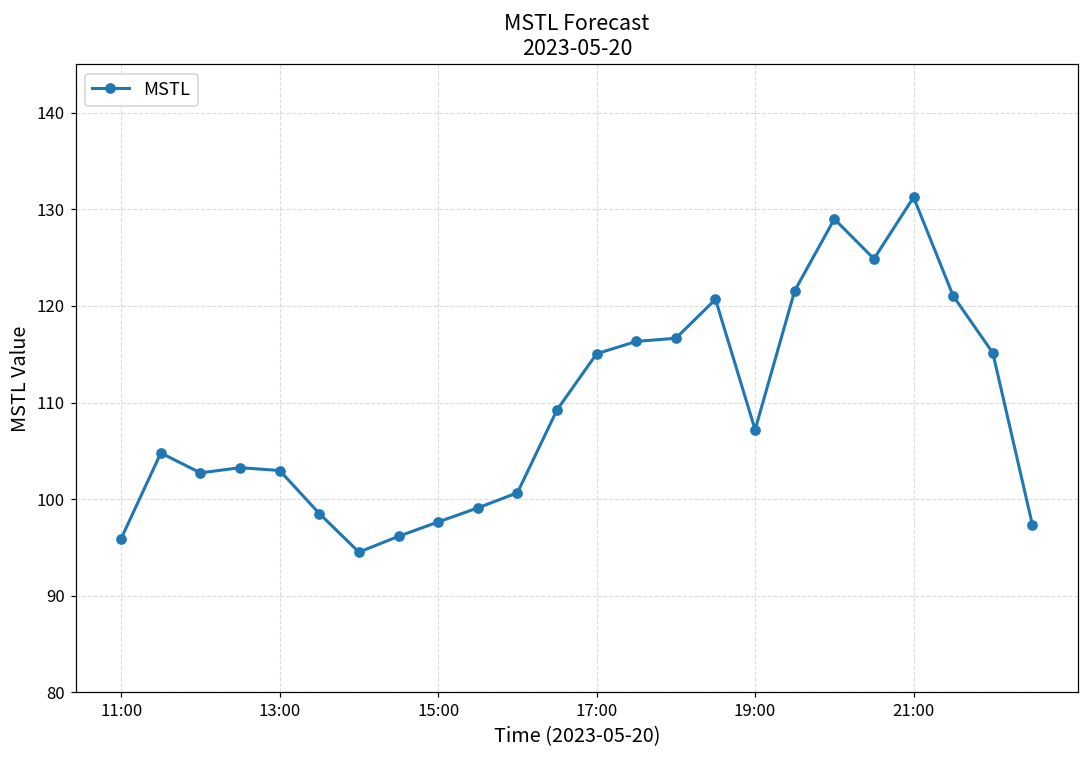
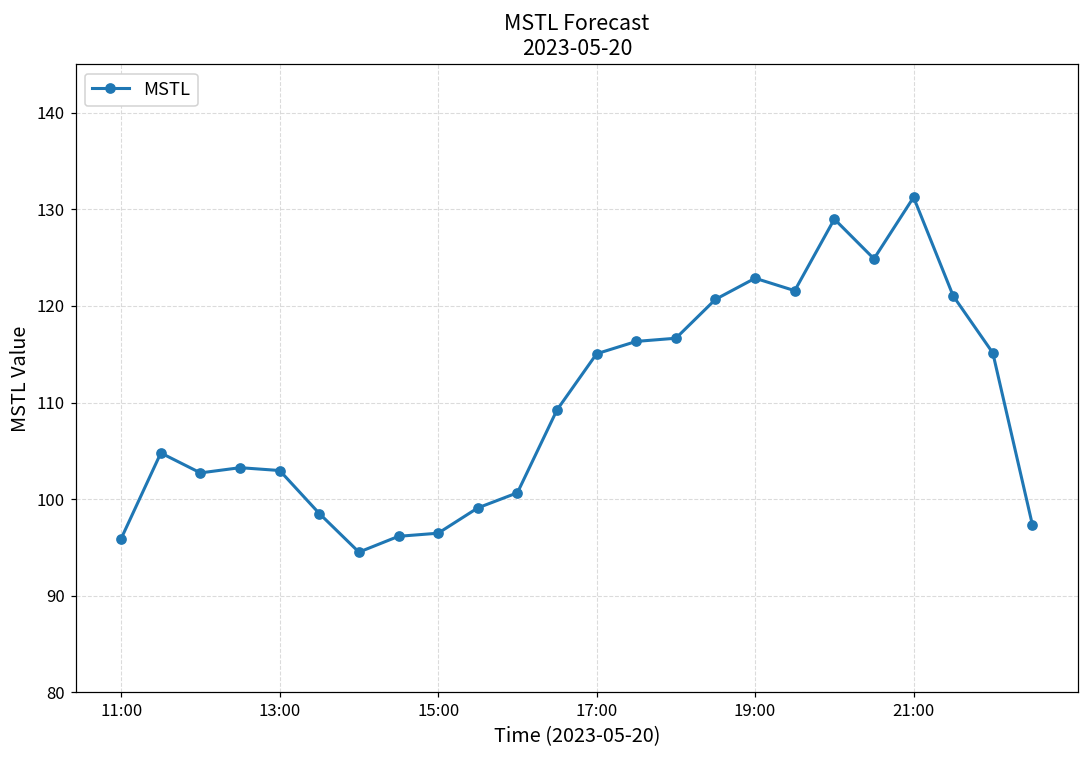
  {
    "11:00": 96,
    "13:00": 103,
-   "15:00": 98,
+   "15:00": 96,
    "17:00": 115,
-   "19:00": 107,
+   "19:00": 123,
    "21:00": 131
  }
